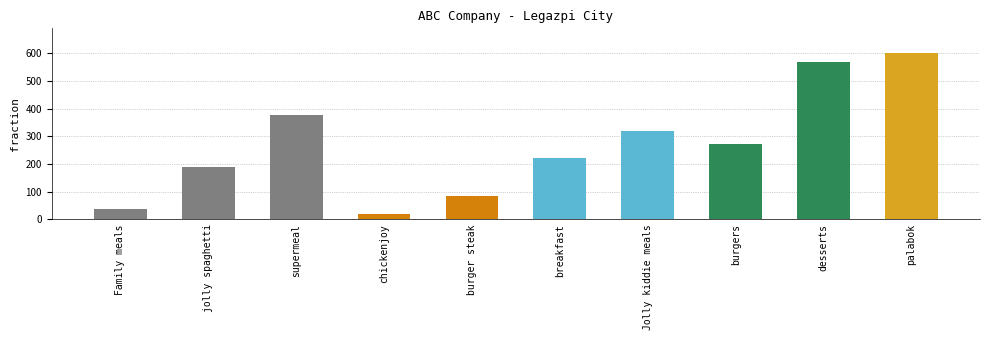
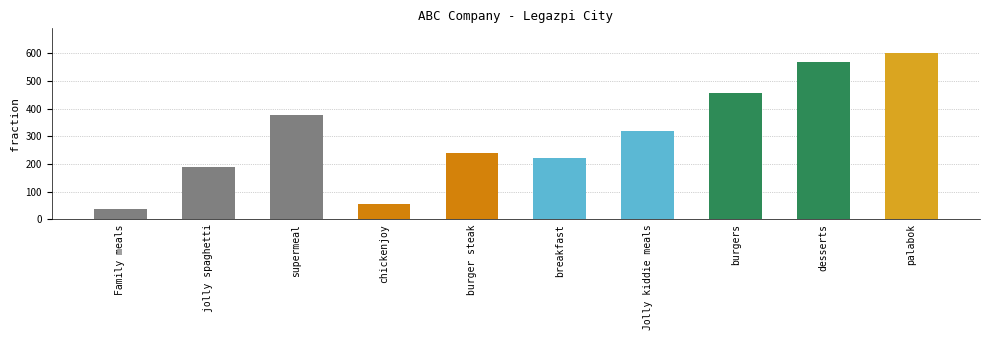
  {
    "Family meals": 40,
    "jolly spaghetti": 190,
    "supermeal": 380,
-   "chickenjoy": 20,
-   "burger steak": 80,
+   "chickenjoy": 60,
+   "burger steak": 240,
    "breakfast": 220,
    "Jolly kiddie meals": 320,
-   "burgers": 270,
+   "burgers": 460,
    "desserts": 570,
    "palabok": 600
  }
